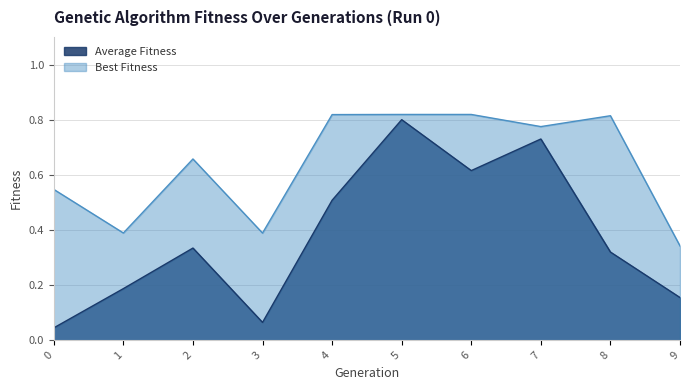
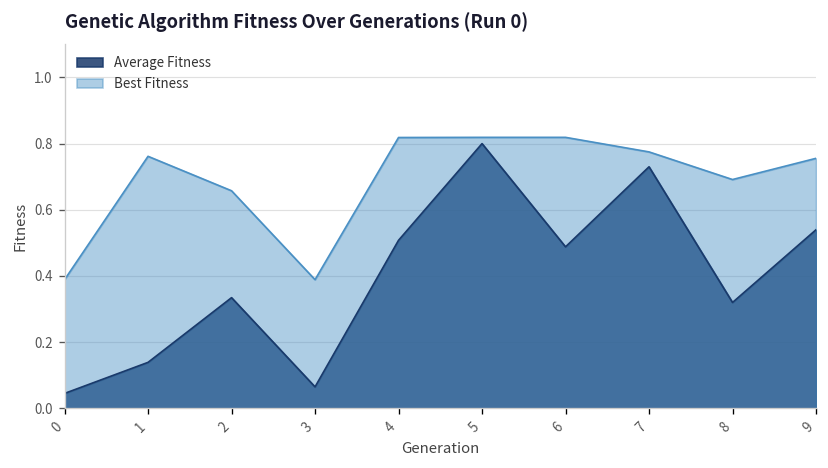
  {
    "Average Fitness": {
      "0": 0.04,
-     "1": 0.19,
+     "1": 0.14,
      "2": 0.33,
      "3": 0.06,
      "4": 0.51,
      "5": 0.80,
-     "6": 0.62,
+     "6": 0.49,
      "7": 0.73,
      "8": 0.32,
-     "9": 0.15
+     "9": 0.54
    },
    "Best Fitness": {
-     "0": 0.55,
-     "1": 0.39,
+     "0": 0.39,
+     "1": 0.76,
      "2": 0.66,
      "3": 0.39,
      "4": 0.82,
      "5": 0.82,
      "6": 0.82,
      "7": 0.77,
-     "8": 0.81,
-     "9": 0.34
+     "8": 0.69,
+     "9": 0.76
    }
  }
